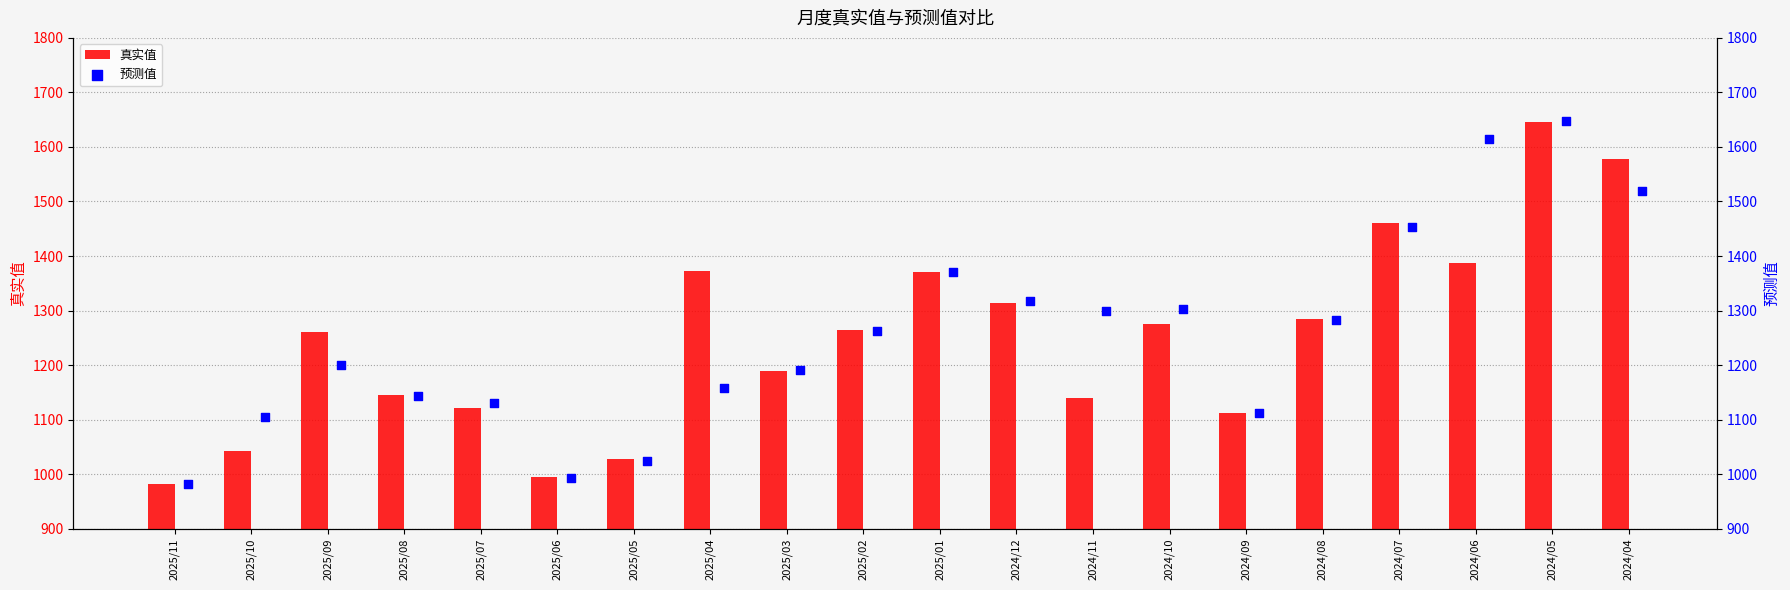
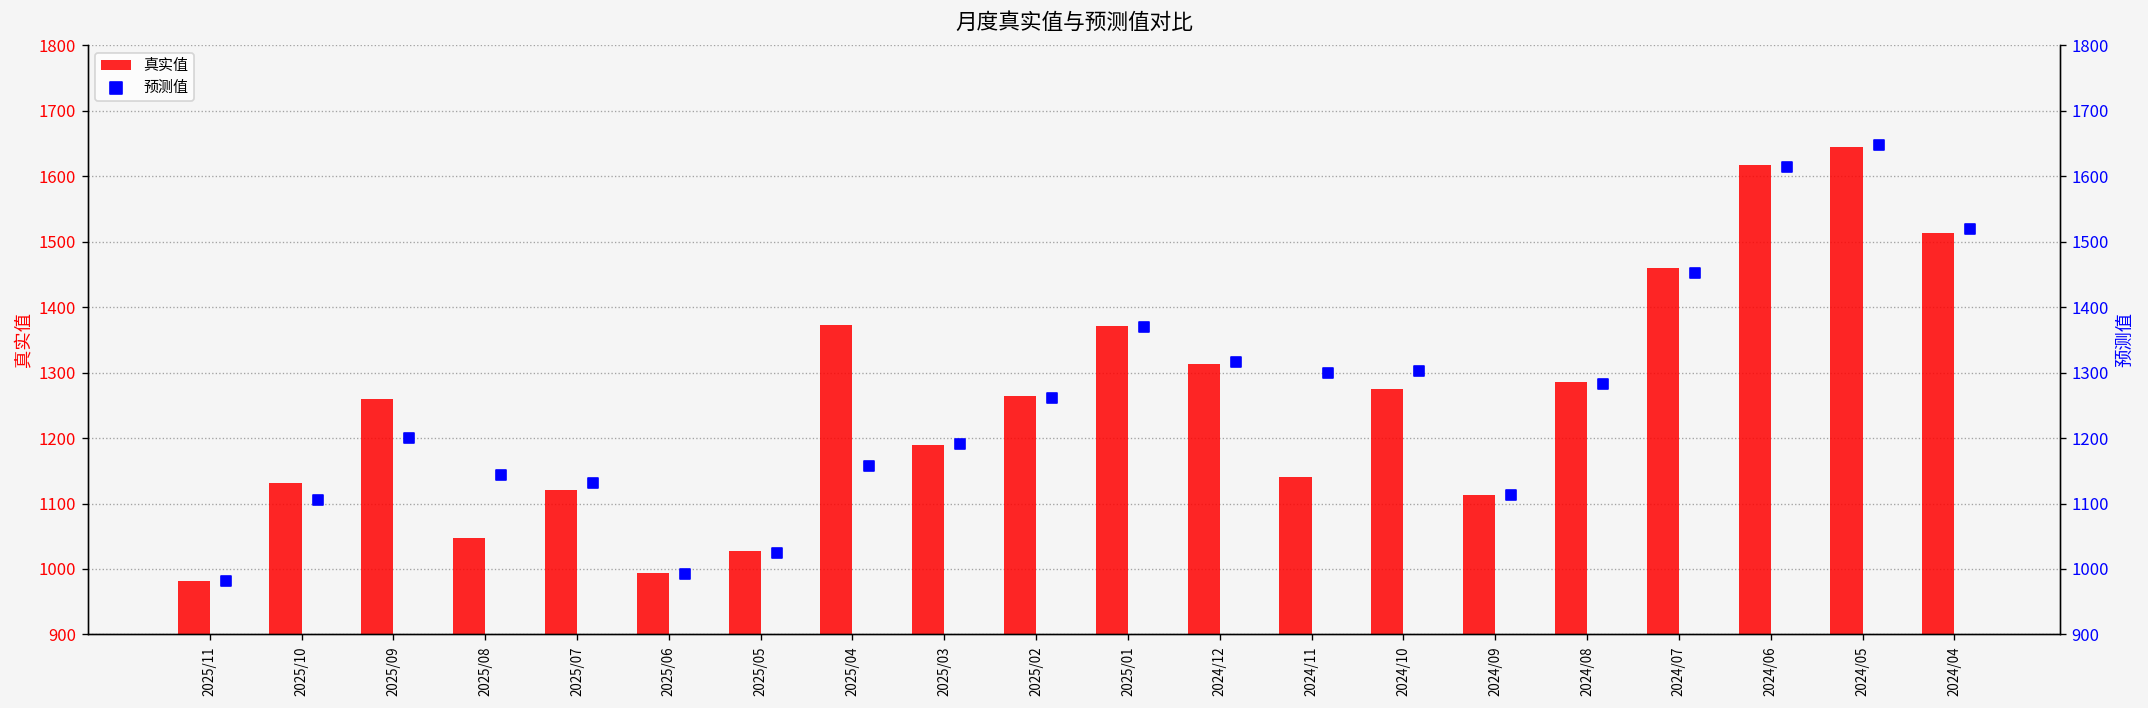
  {
    "真实值": {
      "2025/11": 980,
-     "2025/10": 1040,
+     "2025/10": 1130,
      "2025/09": 1260,
-     "2025/08": 1150,
+     "2025/08": 1050,
      "2025/07": 1120,
      "2025/06": 990,
      "2025/05": 1030,
      "2025/04": 1370,
      "2025/03": 1190,
      "2025/02": 1270,
      "2025/01": 1370,
      "2024/12": 1310,
      "2024/11": 1140,
      "2024/10": 1280,
      "2024/09": 1110,
      "2024/08": 1290,
      "2024/07": 1460,
-     "2024/06": 1390,
+     "2024/06": 1620,
      "2024/05": 1650,
-     "2024/04": 1580
+     "2024/04": 1510
    }
  }
